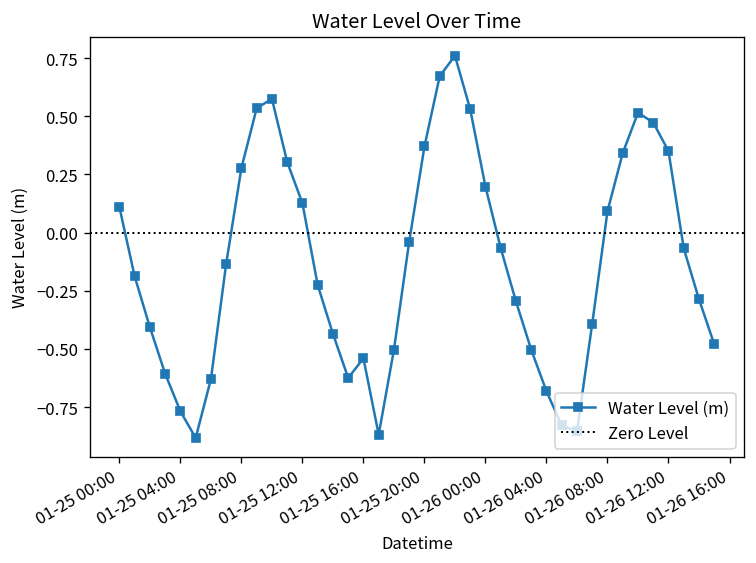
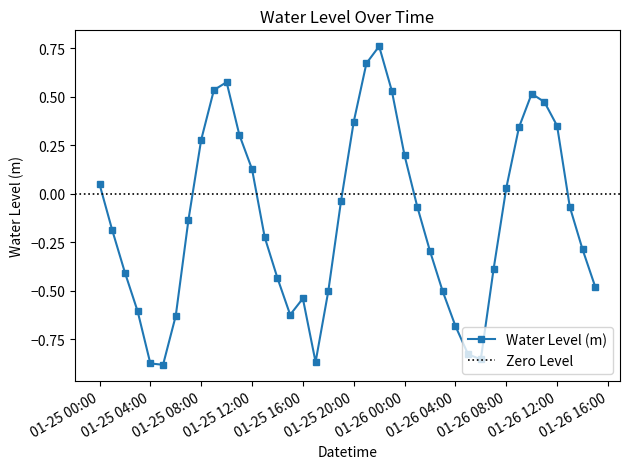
  {
-   "01-25 00:00": 0.11,
-   "01-25 04:00": -0.77,
+   "01-25 00:00": 0.05,
+   "01-25 04:00": -0.88,
    "01-25 08:00": 0.28,
    "01-25 12:00": 0.13,
    "01-25 16:00": -0.54,
    "01-25 20:00": 0.37,
    "01-26 00:00": 0.20,
    "01-26 04:00": -0.68,
-   "01-26 08:00": 0.09,
+   "01-26 08:00": 0.03,
    "01-26 12:00": 0.35
  }
